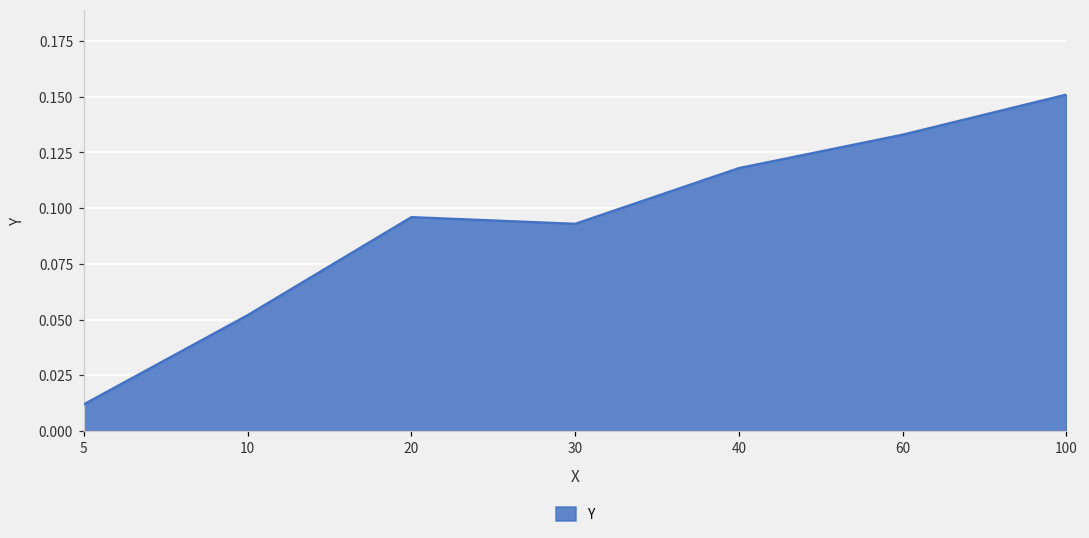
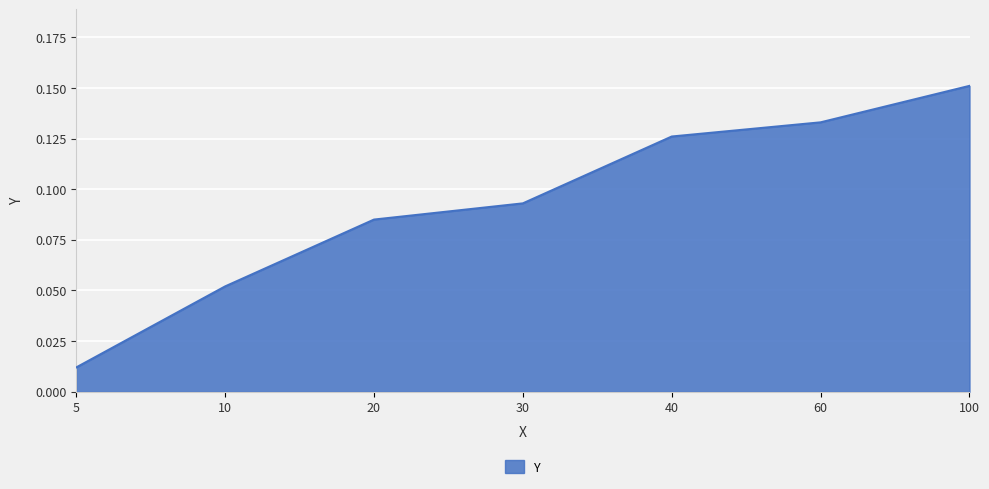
  {
    "5": 0.012,
    "10": 0.052,
-   "20": 0.096,
+   "20": 0.085,
    "30": 0.093,
-   "40": 0.118,
+   "40": 0.126,
    "60": 0.133,
    "100": 0.151
  }
